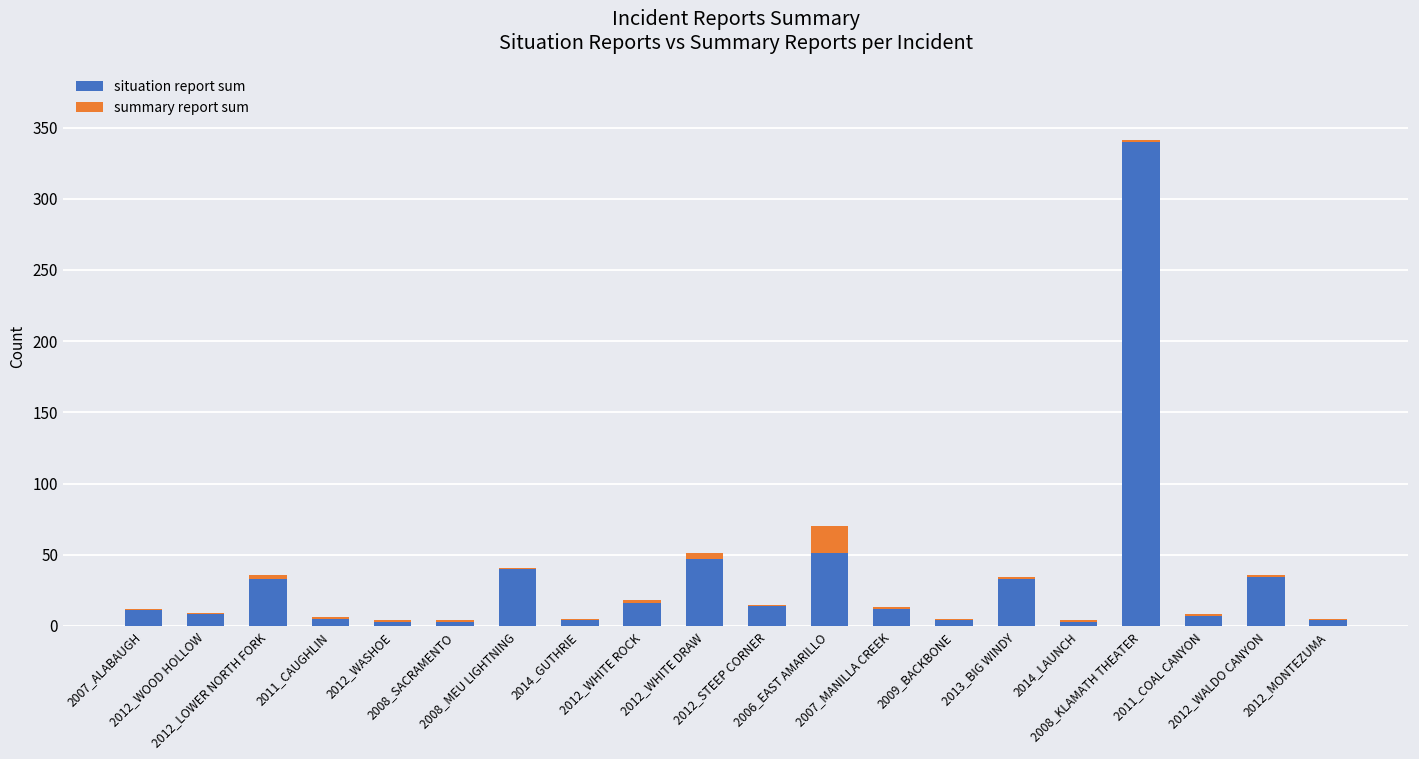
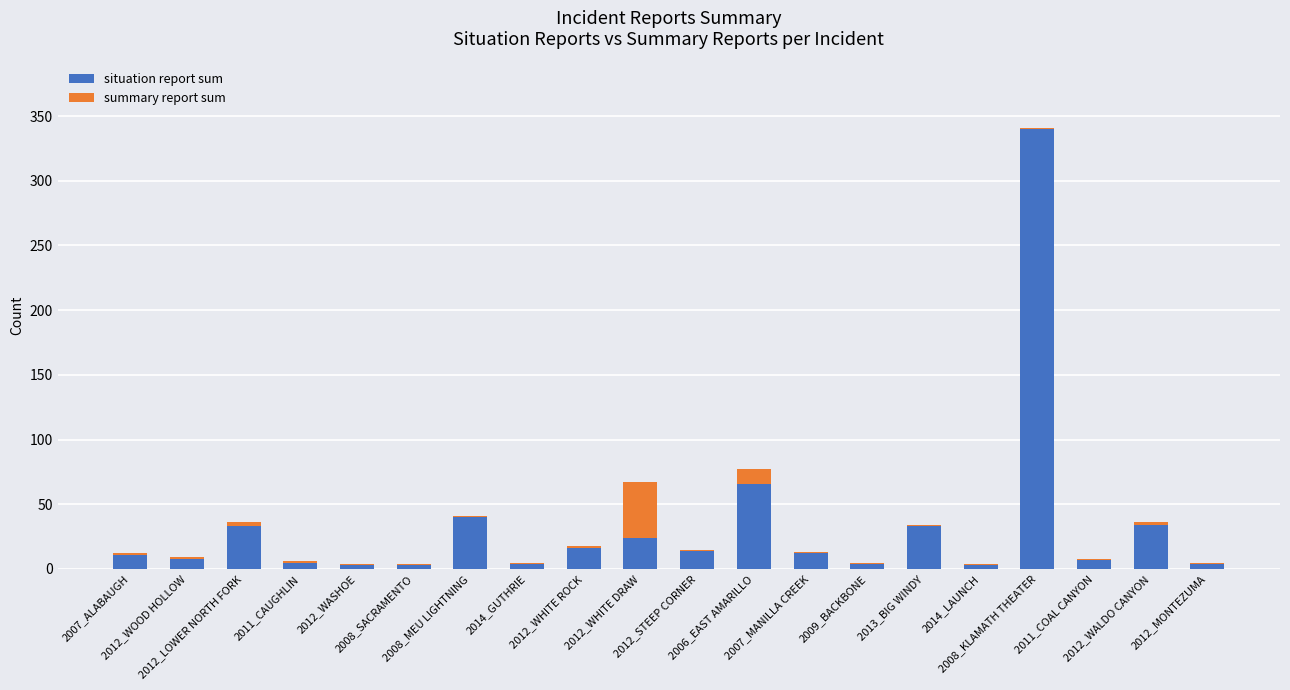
  {
    "situation report sum": {
      "2007_ALABAUGH": 11,
      "2012_WOOD HOLLOW": 8,
      "2012_LOWER NORTH FORK": 33,
      "2011_CAUGHLIN": 5,
      "2012_WASHOE": 3,
      "2008_SACRAMENTO": 3,
      "2008_MEU LIGHTNING": 40,
      "2014_GUTHRIE": 4,
      "2012_WHITE ROCK": 16,
-     "2012_WHITE DRAW": 47,
+     "2012_WHITE DRAW": 24,
      "2012_STEEP CORNER": 14,
-     "2006_EAST AMARILLO": 51,
+     "2006_EAST AMARILLO": 66,
      "2007_MANILLA CREEK": 12,
      "2009_BACKBONE": 4,
      "2013_BIG WINDY": 33,
      "2014_LAUNCH": 3,
      "2008_KLAMATH THEATER": 340,
      "2011_COAL CANYON": 7,
      "2012_WALDO CANYON": 34,
      "2012_MONTEZUMA": 4
    },
    "summary report sum": {
      "2012_LOWER NORTH FORK": 3,
      "2012_WHITE ROCK": 2,
-     "2012_WHITE DRAW": 4,
-     "2006_EAST AMARILLO": 19,
+     "2012_WHITE DRAW": 43,
+     "2006_EAST AMARILLO": 11,
      "2012_WALDO CANYON": 2
    }
  }
